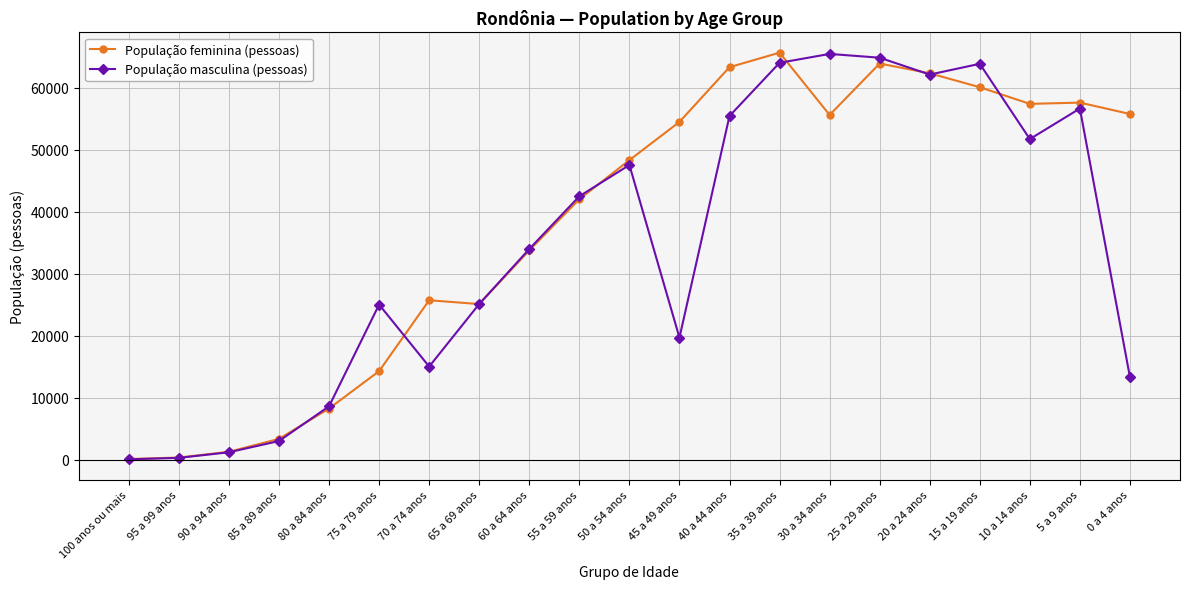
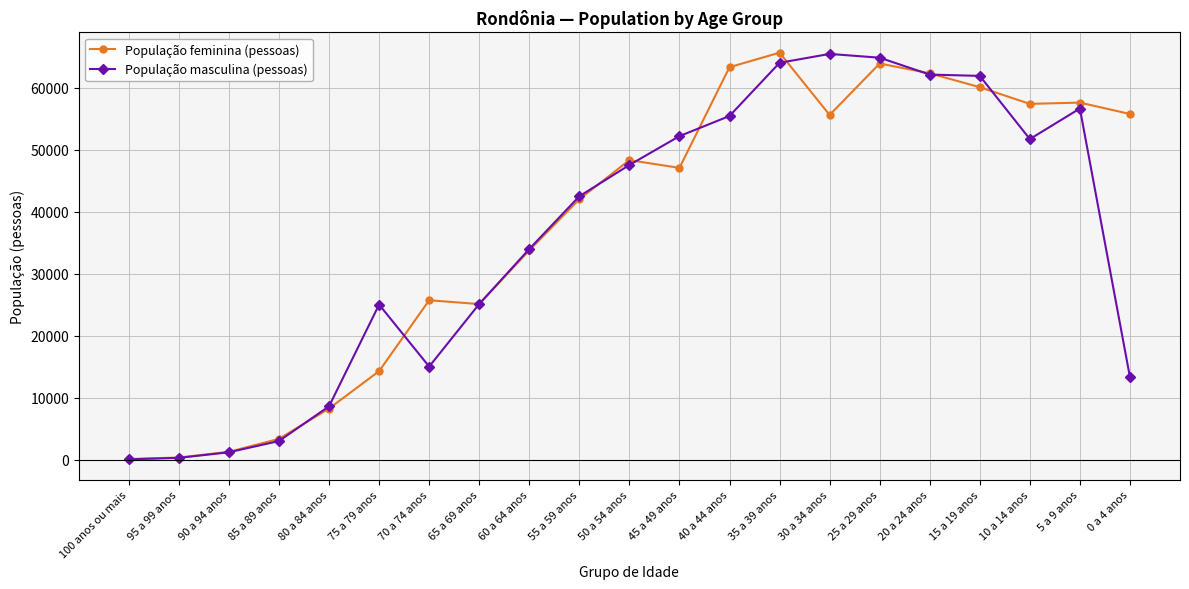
  {
    "População feminina (pessoas)": {
      "75 a 79 anos": 14000,
      "70 a 74 anos": 26000,
      "55 a 59 anos": 42000,
      "50 a 54 anos": 48000,
-     "45 a 49 anos": 55000,
+     "45 a 49 anos": 47000,
      "40 a 44 anos": 63000,
      "35 a 39 anos": 66000,
      "30 a 34 anos": 56000,
      "25 a 29 anos": 64000,
      "15 a 19 anos": 60000,
      "10 a 14 anos": 57000,
      "5 a 9 anos": 58000,
      "0 a 4 anos": 56000
    },
    "População masculina (pessoas)": {
      "75 a 79 anos": 25000,
      "70 a 74 anos": 15000,
      "55 a 59 anos": 43000,
      "50 a 54 anos": 48000,
-     "45 a 49 anos": 20000,
+     "45 a 49 anos": 52000,
      "40 a 44 anos": 55000,
      "35 a 39 anos": 64000,
      "30 a 34 anos": 65000,
      "25 a 29 anos": 65000,
-     "15 a 19 anos": 64000,
+     "15 a 19 anos": 62000,
      "10 a 14 anos": 52000,
      "5 a 9 anos": 57000,
      "0 a 4 anos": 13000
    }
  }
